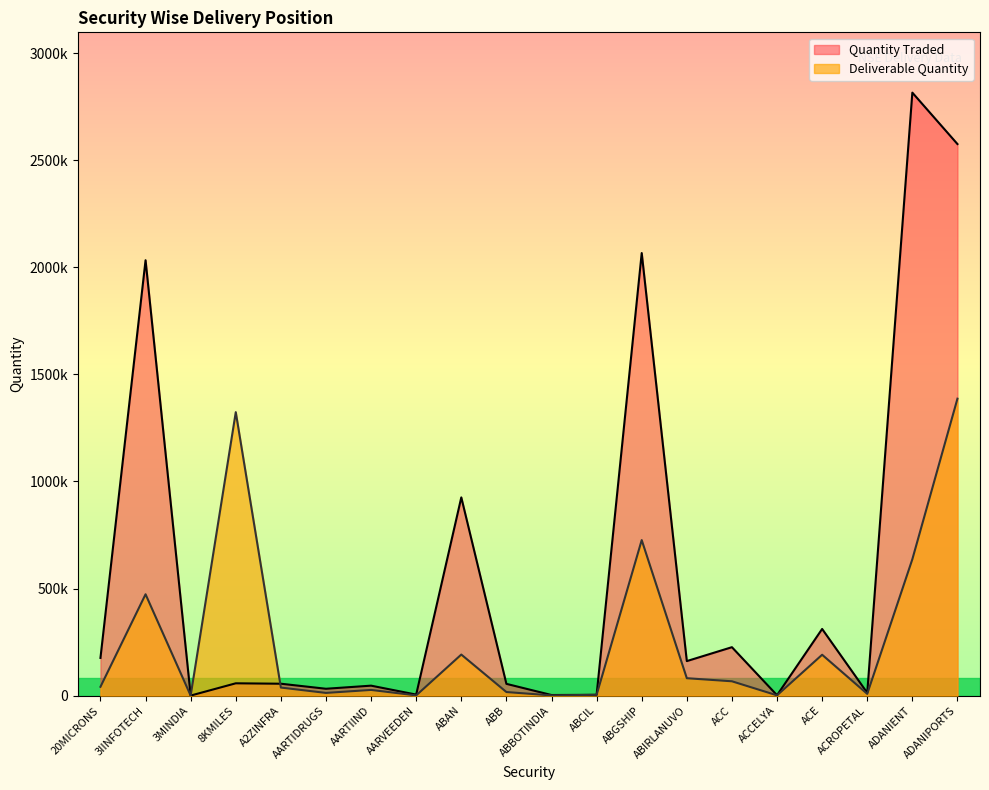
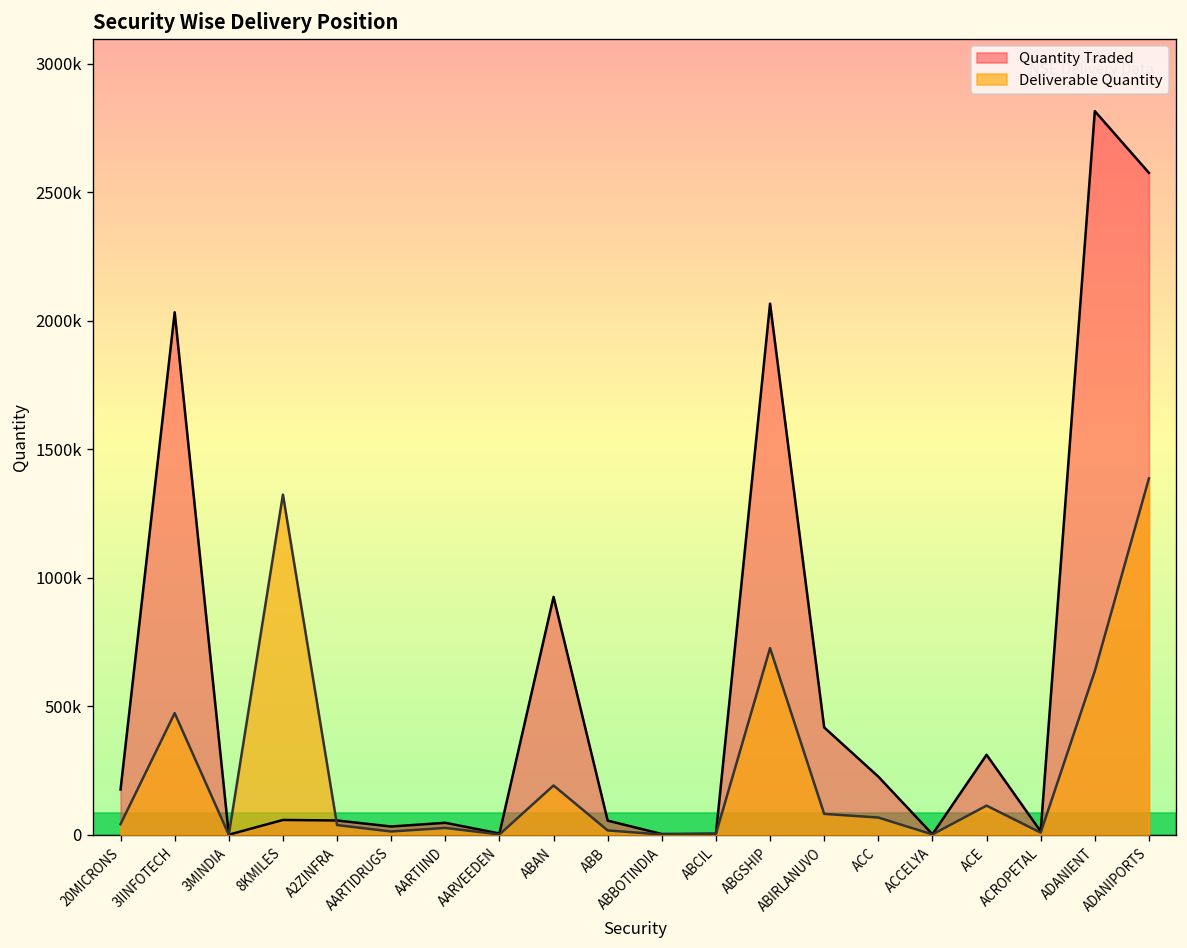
  {
    "Quantity Traded": {
      "20MICRONS": 180000,
      "3IINFOTECH": 2030000,
      "ABAN": 930000,
      "ABGSHIP": 2070000,
-     "ABIRLANUVO": 160000,
+     "ABIRLANUVO": 420000,
      "ACC": 230000,
      "ACE": 310000,
      "ADANIENT": 2820000,
      "ADANIPORTS": 2580000
    },
    "Deliverable Quantity": {
      "3IINFOTECH": 470000,
      "8KMILES": 1320000,
      "ABAN": 190000,
      "ABGSHIP": 730000,
-     "ACE": 190000,
+     "ACE": 110000,
      "ADANIENT": 640000,
      "ADANIPORTS": 1390000
    }
  }
